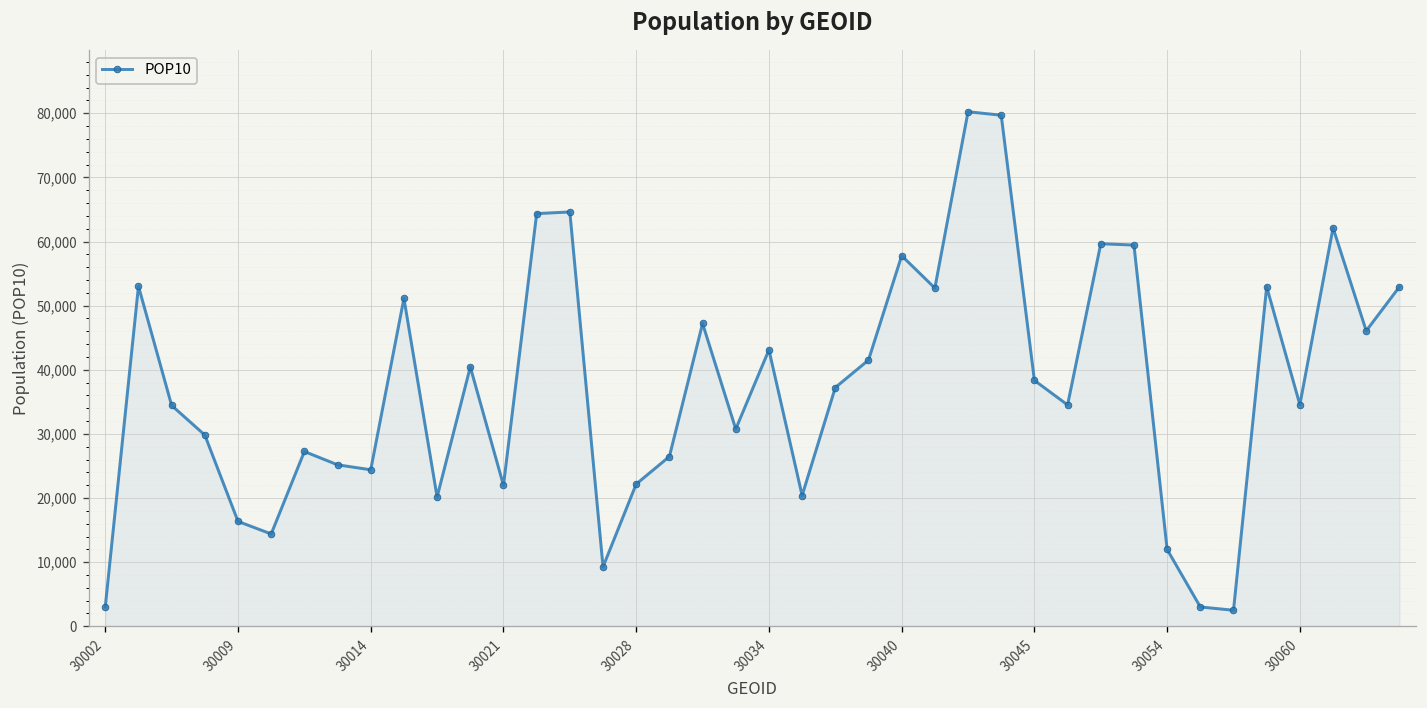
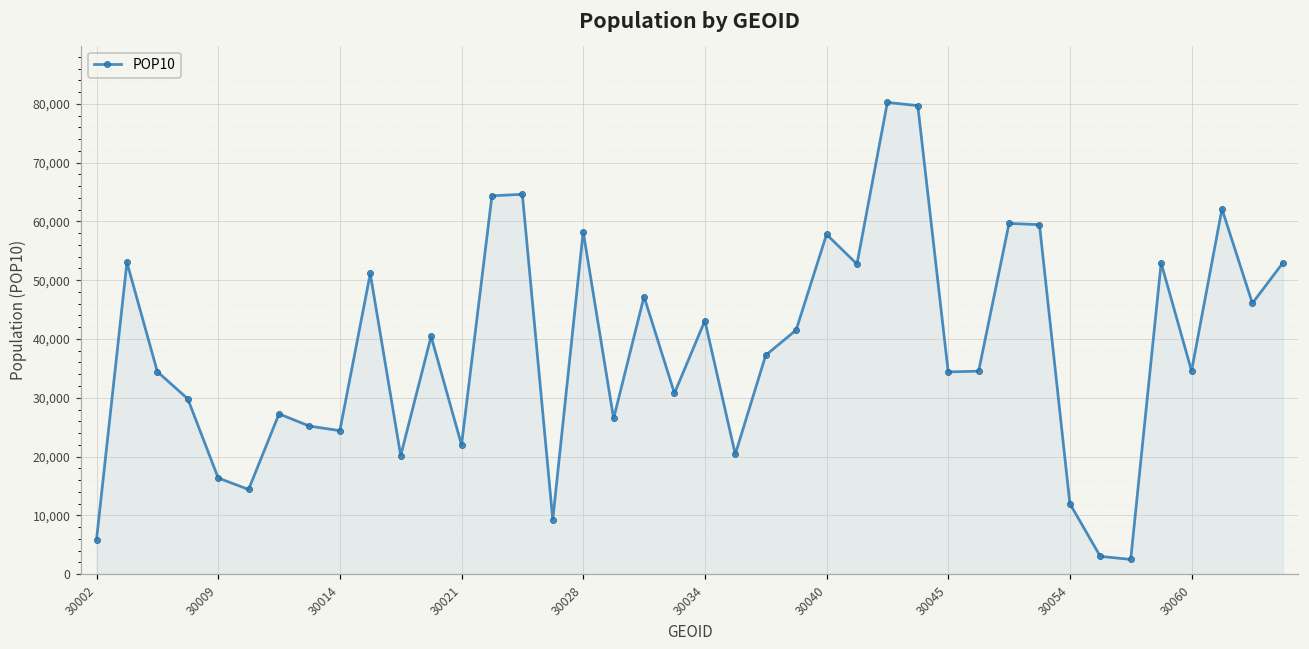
  {
-   "30002": "3,000",
+   "30002": "6,000",
    "30009": "16,000",
    "30014": "24,000",
    "30021": "22,000",
-   "30028": "22,000",
+   "30028": "58,000",
    "30034": "43,000",
    "30040": "58,000",
-   "30045": "38,000",
+   "30045": "34,000",
    "30054": "12,000",
    "30060": "35,000"
  }
